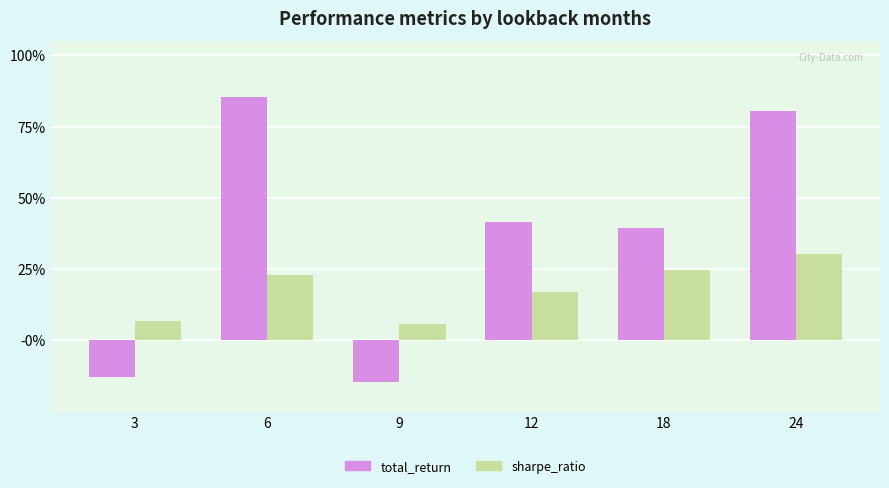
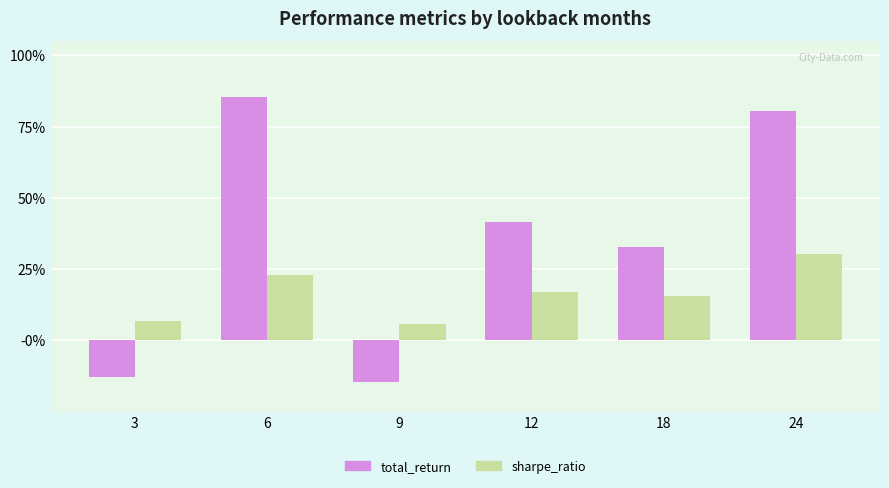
  {
    "total_return": {
      "3": "-13%",
      "6": "86%",
      "9": "-15%",
      "12": "41%",
-     "18": "39%",
+     "18": "33%",
      "24": "80%"
    },
    "sharpe_ratio": {
      "3": "7%",
      "6": "23%",
      "9": "6%",
      "12": "17%",
-     "18": "25%",
+     "18": "16%",
      "24": "30%"
    }
  }
